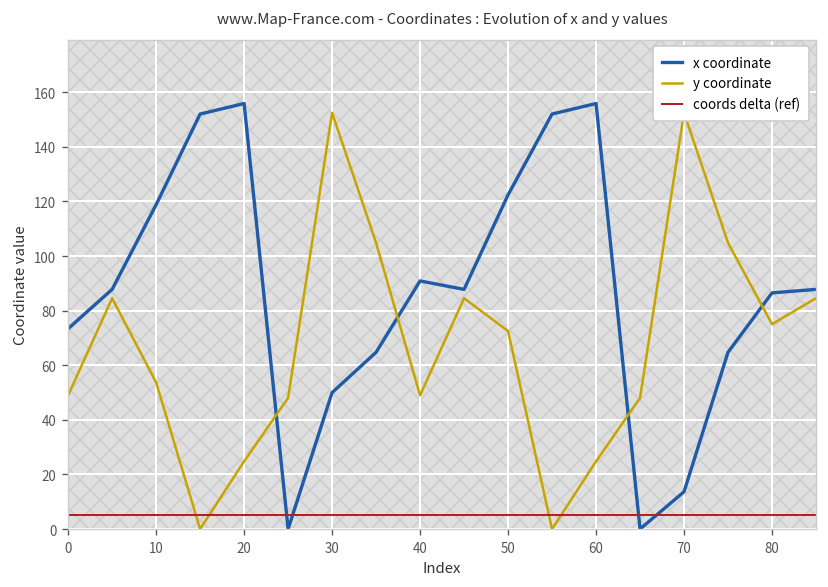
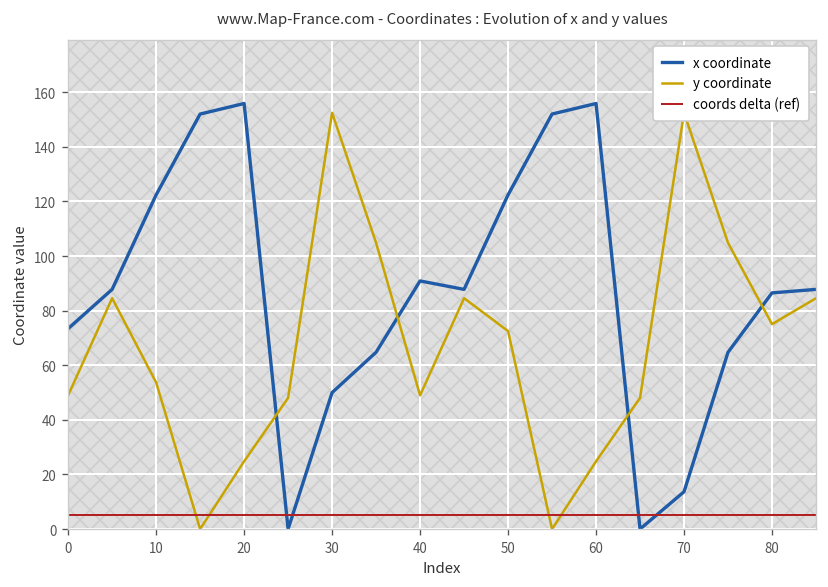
  {
    "x coordinate": {
      "0": 73,
-     "10": 119,
+     "10": 122,
      "20": 156,
      "30": 50,
      "40": 91,
      "50": 122,
      "60": 156,
      "70": 14,
      "80": 87
    },
    "y coordinate": {
      "0": 49,
      "10": 54,
      "20": 25,
      "30": 152,
      "40": 49,
      "50": 73,
      "60": 25,
      "80": 75
    },
    "coords delta (ref)": {
      "0": 5,
      "10": 5,
      "20": 5,
      "30": 5,
      "40": 5,
      "50": 5,
      "60": 5,
      "70": 5,
      "80": 5
    }
  }
